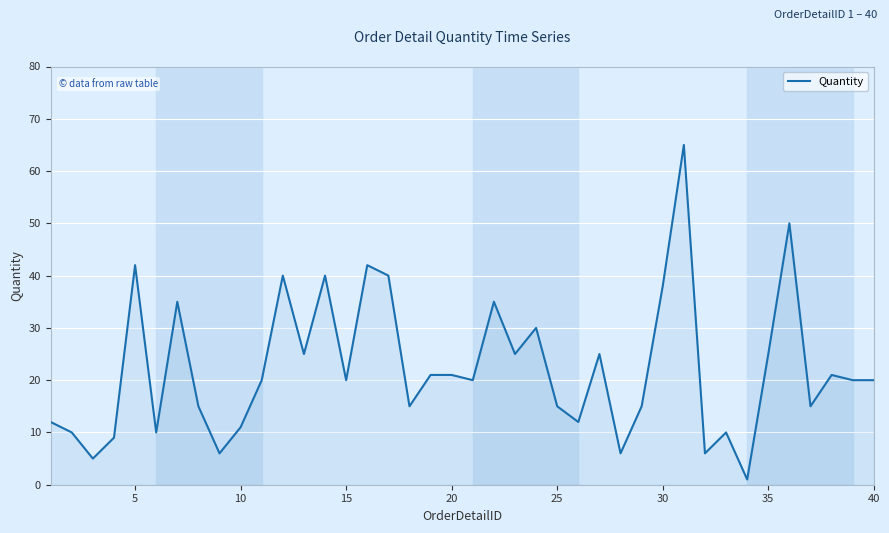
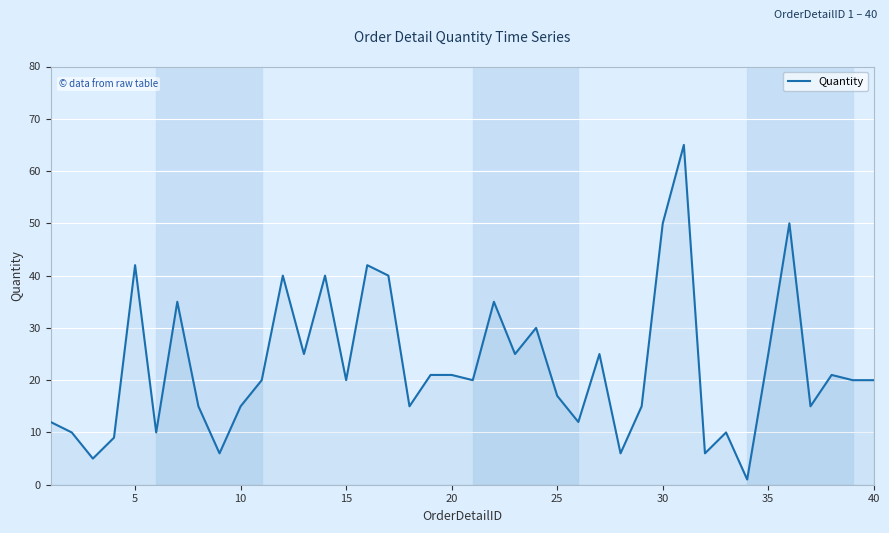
  {
    "5": 42,
-   "10": 11,
+   "10": 15,
    "15": 20,
    "20": 21,
-   "25": 15,
-   "30": 38,
+   "25": 17,
+   "30": 50,
    "35": 25,
    "40": 20
  }
